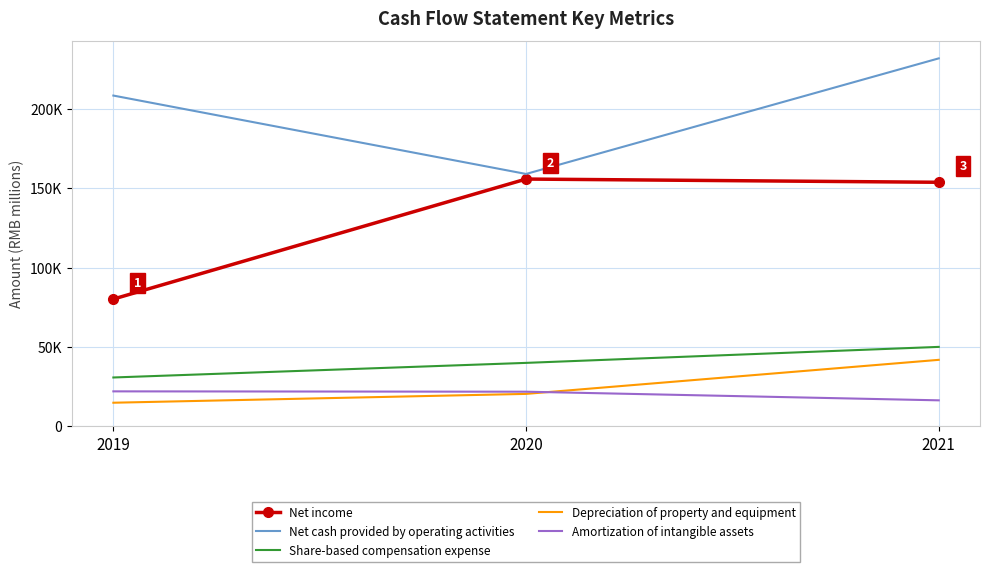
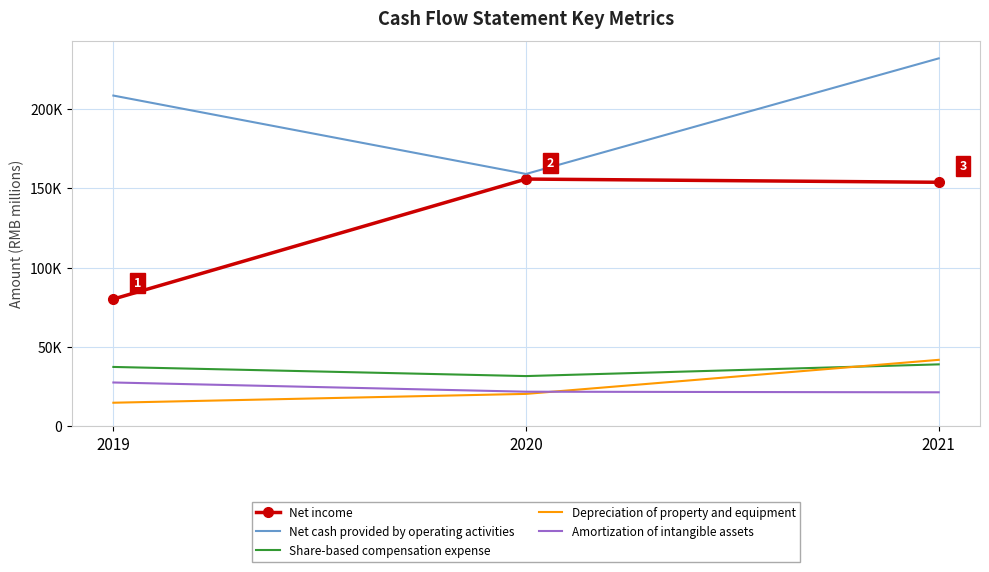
  {
    "Net income": {
      "2020": 156000
    },
    "Net cash provided by operating activities": {
      "2019": 208000,
      "2021": 232000
    },
    "Share-based compensation expense": {
-     "2019": 31000,
-     "2020": 40000,
-     "2021": 50000
+     "2019": 37000,
+     "2020": 32000,
+     "2021": 39000
    },
    "Depreciation of property and equipment": {
      "2019": 15000,
      "2021": 42000
    },
    "Amortization of intangible assets": {
-     "2019": 22000,
-     "2021": 16000
+     "2019": 28000,
+     "2021": 22000
    }
  }
